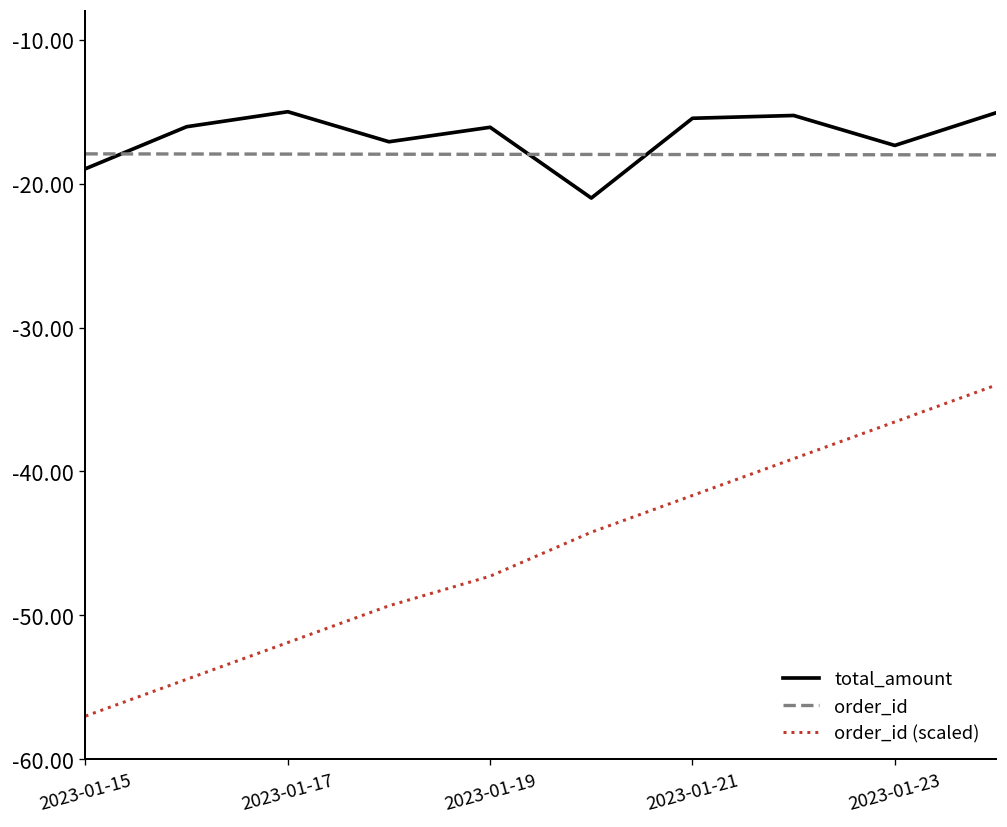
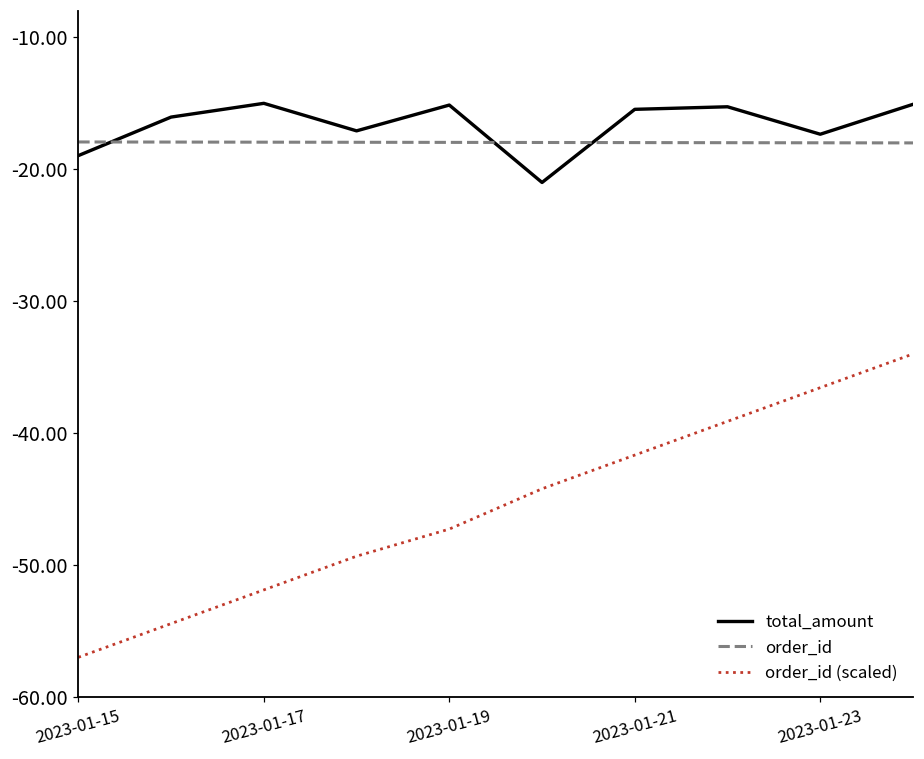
  {
    "total_amount": {
      "2023-01-15": -19.0,
      "2023-01-17": -15.0,
-     "2023-01-19": -16.1,
+     "2023-01-19": -15.1,
      "2023-01-21": -15.5,
      "2023-01-23": -17.3
    },
    "order_id": {
      "2023-01-15": -17.9,
      "2023-01-17": -17.9,
      "2023-01-19": -18.0,
      "2023-01-21": -18.0,
      "2023-01-23": -18.0
    },
    "order_id (scaled)": {
      "2023-01-15": -57.0,
      "2023-01-17": -51.9,
      "2023-01-19": -47.3,
      "2023-01-21": -41.7,
      "2023-01-23": -36.6
    }
  }
